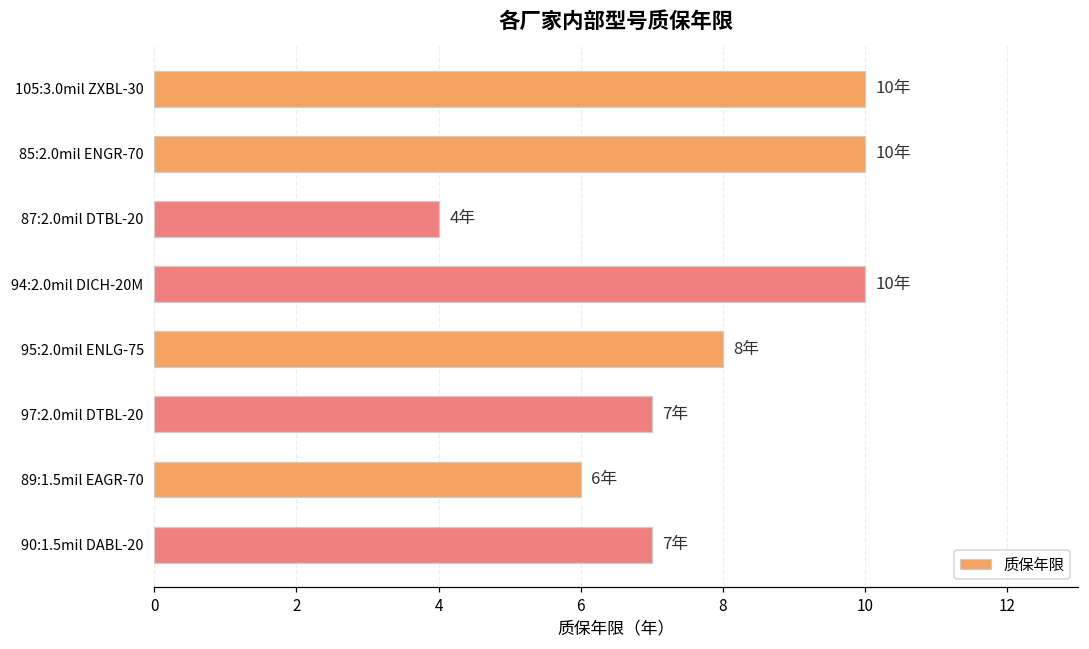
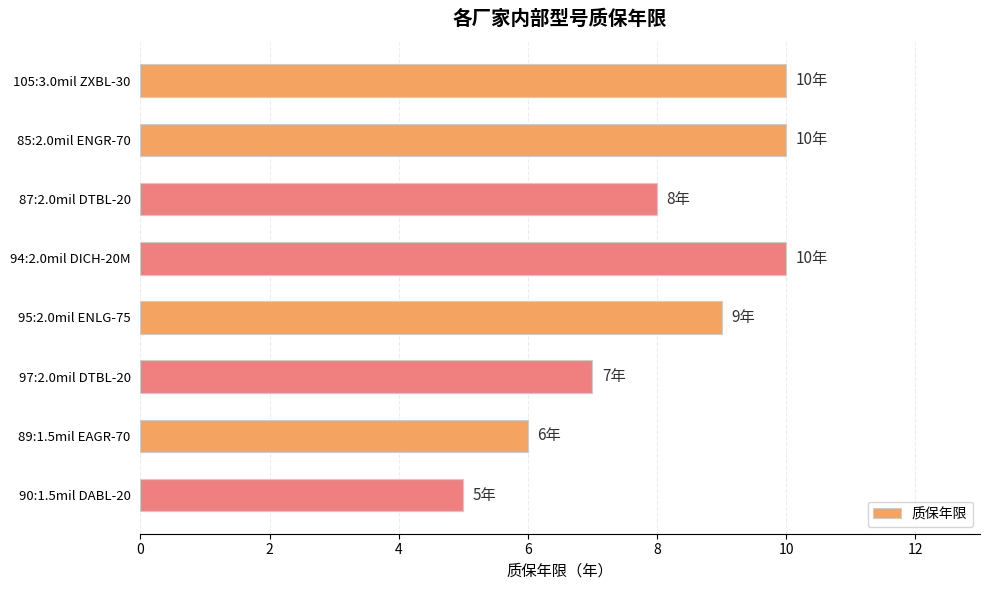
  {
    "105:3.0mil ZXBL-30": "10年",
    "85:2.0mil ENGR-70": "10年",
-   "87:2.0mil DTBL-20": "4年",
+   "87:2.0mil DTBL-20": "8年",
    "94:2.0mil DICH-20M": "10年",
-   "95:2.0mil ENLG-75": "8年",
+   "95:2.0mil ENLG-75": "9年",
    "97:2.0mil DTBL-20": "7年",
    "89:1.5mil EAGR-70": "6年",
-   "90:1.5mil DABL-20": "7年"
+   "90:1.5mil DABL-20": "5年"
  }
